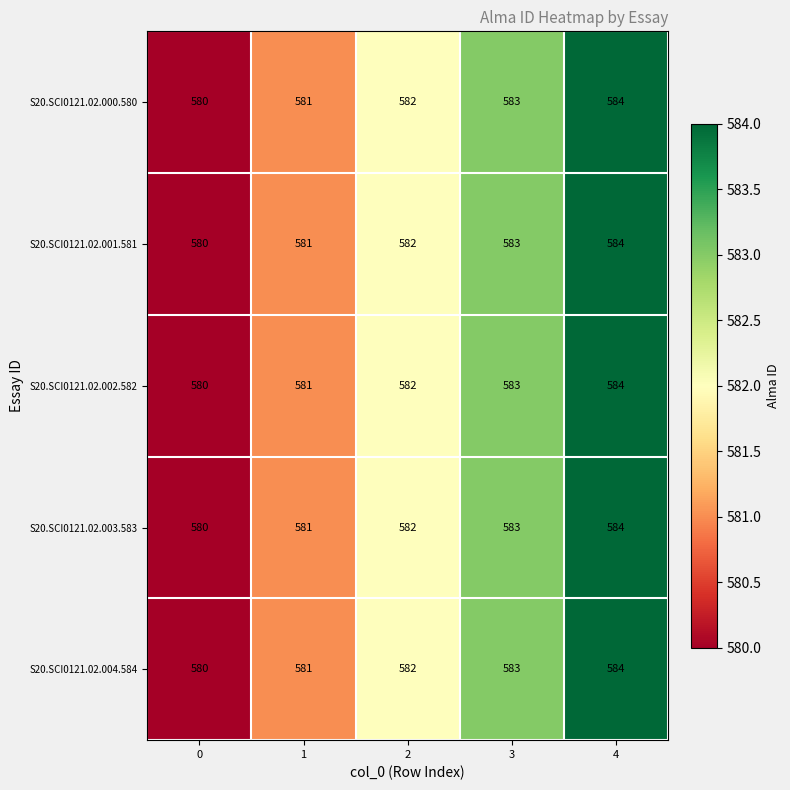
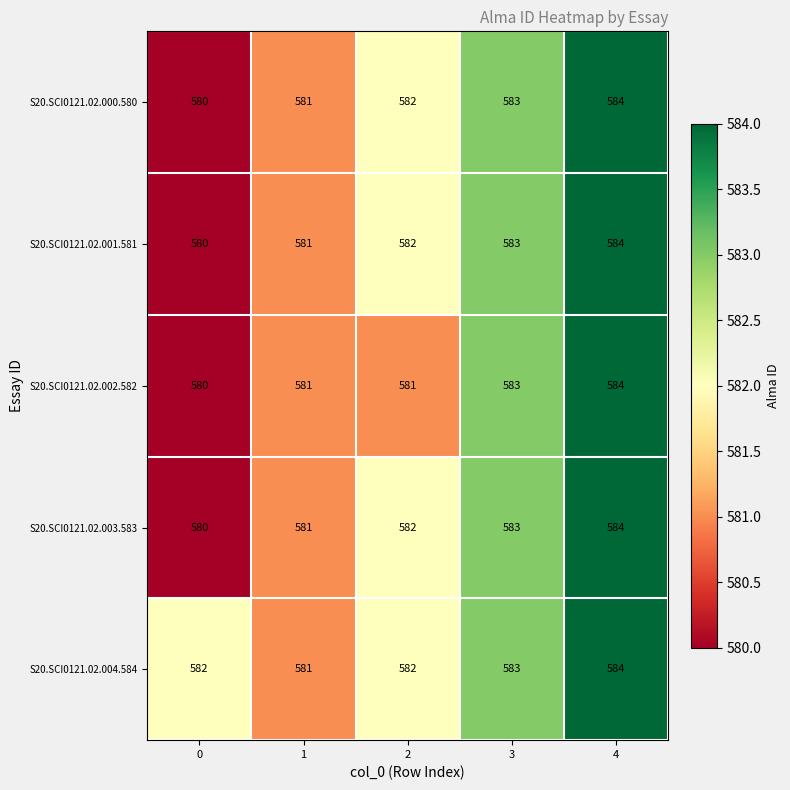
  {
    "S20.SCI0121.02.000.580": {
      "0": 580,
      "1": 581,
      "2": 582,
      "3": 583,
      "4": 584
    },
    "S20.SCI0121.02.001.581": {
      "0": 580,
      "1": 581,
      "2": 582,
      "3": 583,
      "4": 584
    },
    "S20.SCI0121.02.002.582": {
      "0": 580,
      "1": 581,
-     "2": 582,
+     "2": 581,
      "3": 583,
      "4": 584
    },
    "S20.SCI0121.02.003.583": {
      "0": 580,
      "1": 581,
      "2": 582,
      "3": 583,
      "4": 584
    },
    "S20.SCI0121.02.004.584": {
-     "0": 580,
+     "0": 582,
      "1": 581,
      "2": 582,
      "3": 583,
      "4": 584
    }
  }
